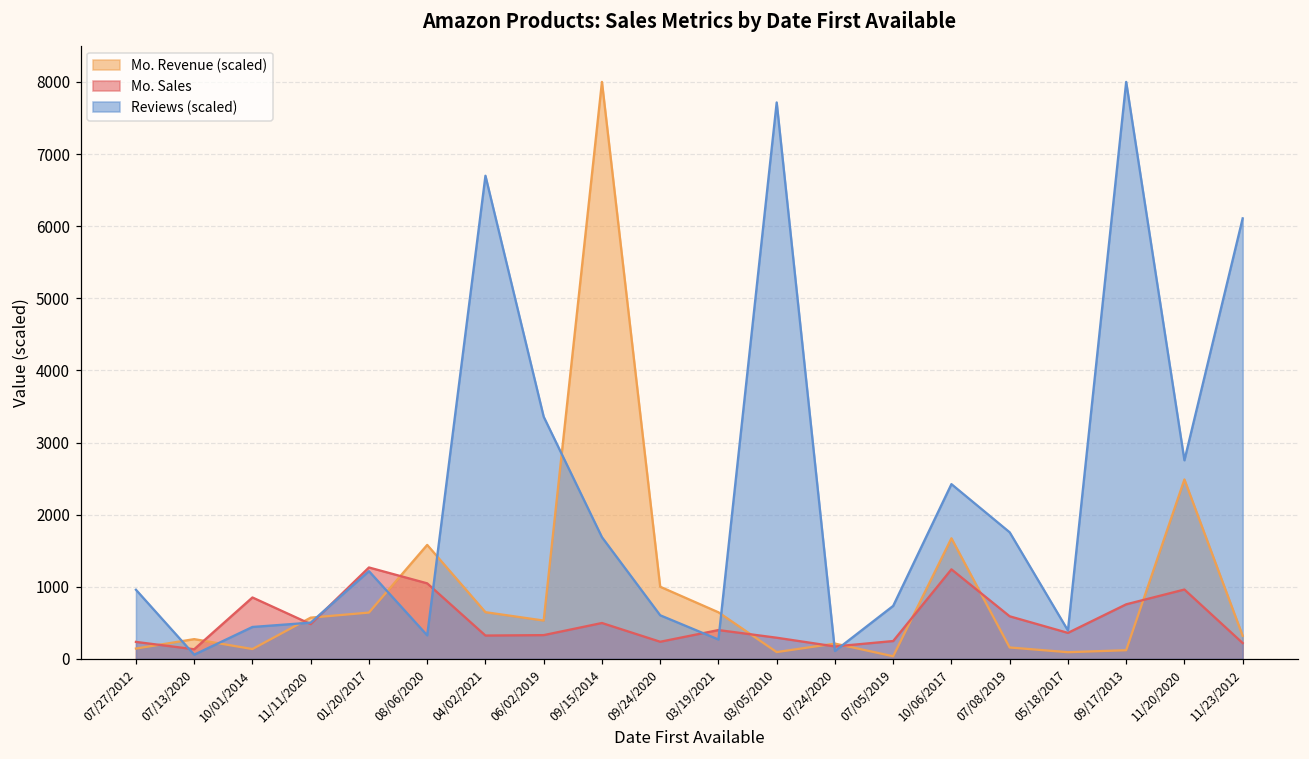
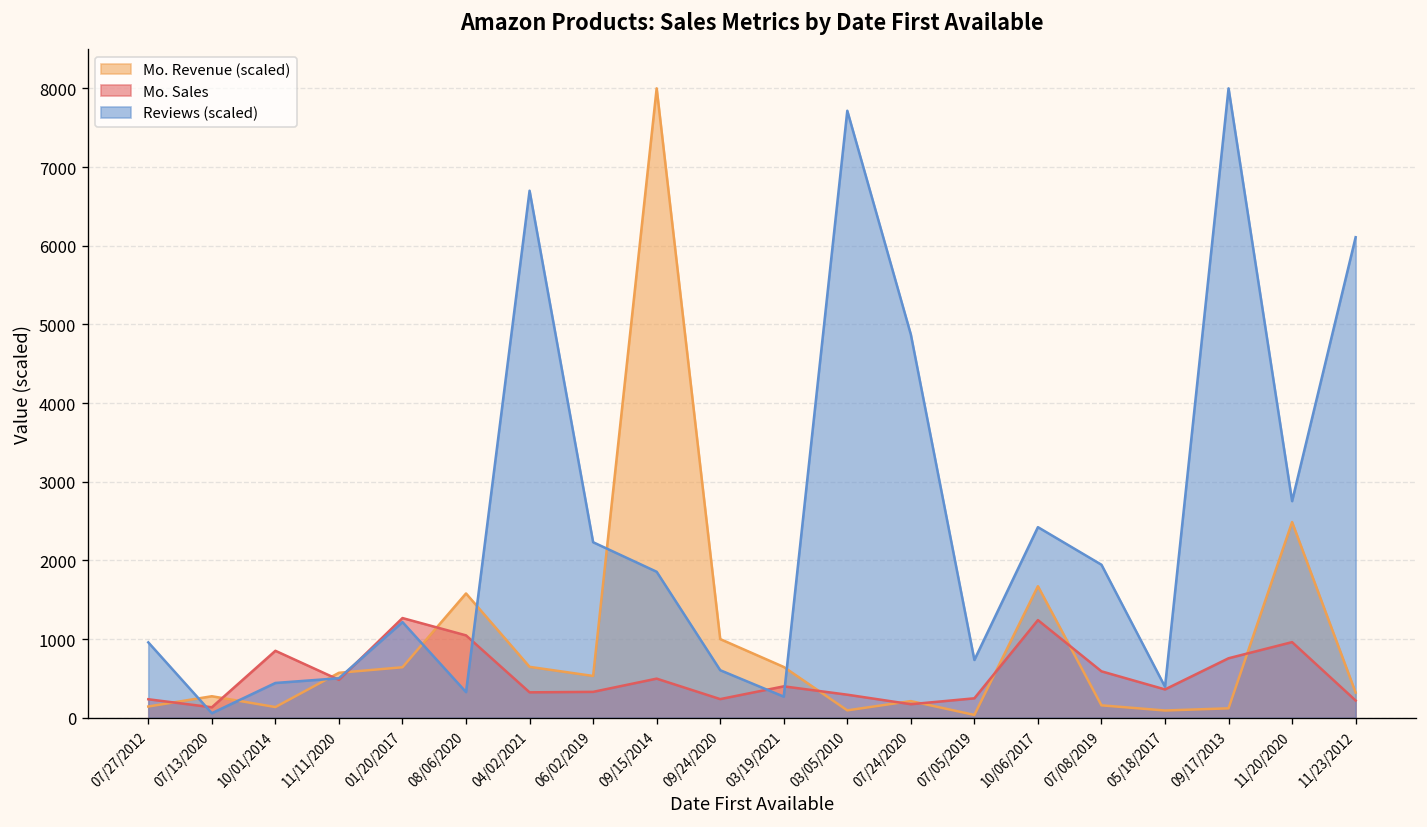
  {
    "Reviews (scaled)": {
      "07/27/2012": 1000,
      "07/13/2020": 100,
      "10/01/2014": 400,
      "01/20/2017": 1200,
      "08/06/2020": 300,
      "04/02/2021": 6700,
-     "06/02/2019": 3400,
-     "09/15/2014": 1700,
+     "06/02/2019": 2200,
+     "09/15/2014": 1900,
      "09/24/2020": 600,
      "03/19/2021": 300,
      "03/05/2010": 7700,
-     "07/24/2020": 100,
+     "07/24/2020": 4900,
      "07/05/2019": 700,
      "10/06/2017": 2400,
-     "07/08/2019": 1800,
+     "07/08/2019": 1900,
      "09/17/2013": 8000,
      "11/20/2020": 2800,
      "11/23/2012": 6100
    }
  }
